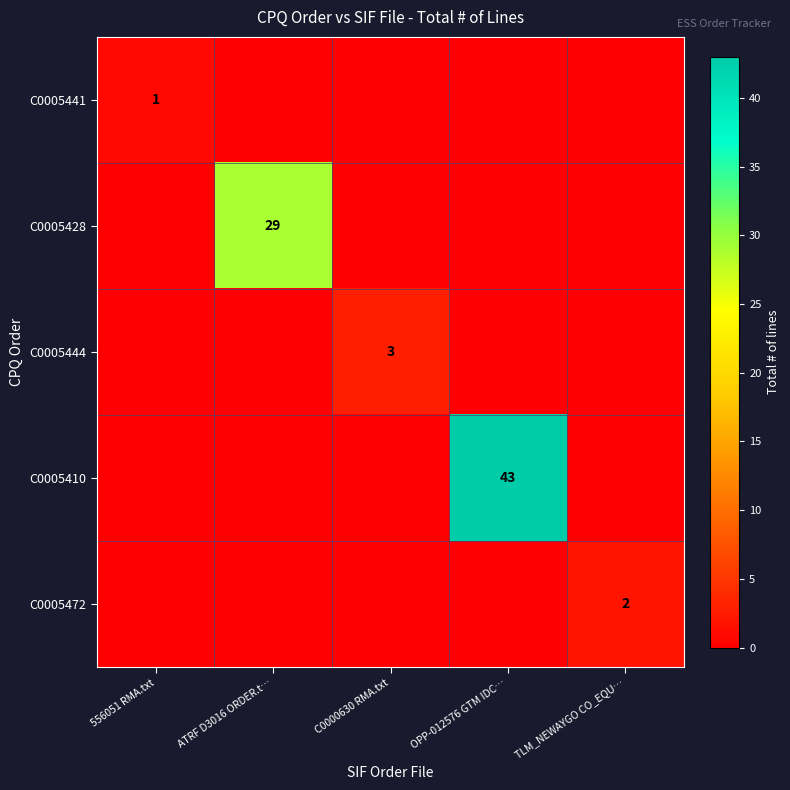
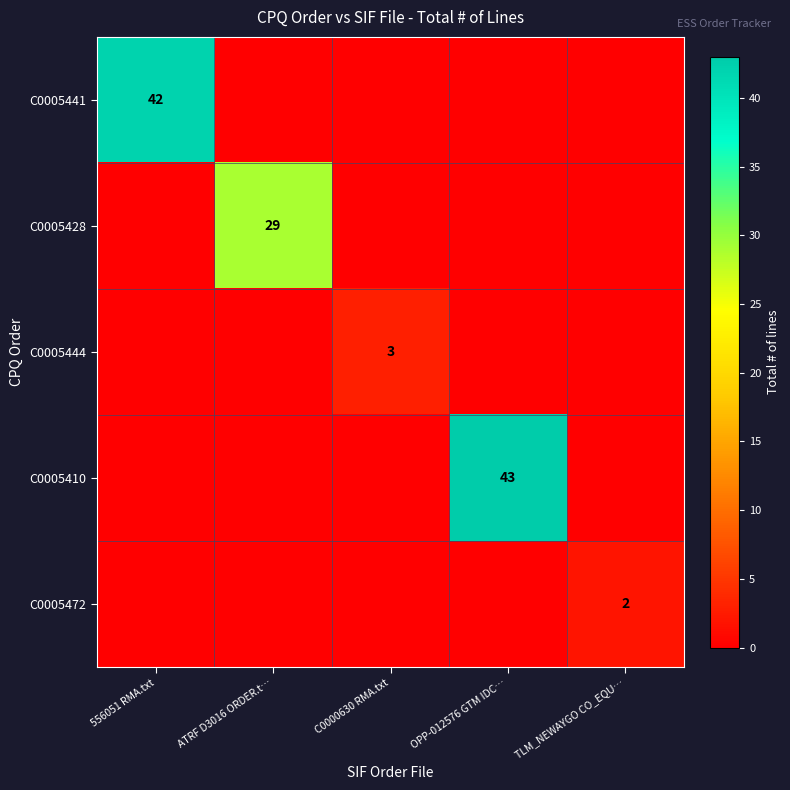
  {
    "C0005441": {
-     "556051 RMA.txt": 1
+     "556051 RMA.txt": 42
    },
    "C0005428": {
      "ATRF D3016 ORDER.t…": 29
    },
    "C0005444": {
      "C0000630 RMA.txt": 3
    },
    "C0005410": {
      "OPP-012576 GTM IDC…": 43
    },
    "C0005472": {
      "TLM_NEWAYGO CO_EQU…": 2
    }
  }
